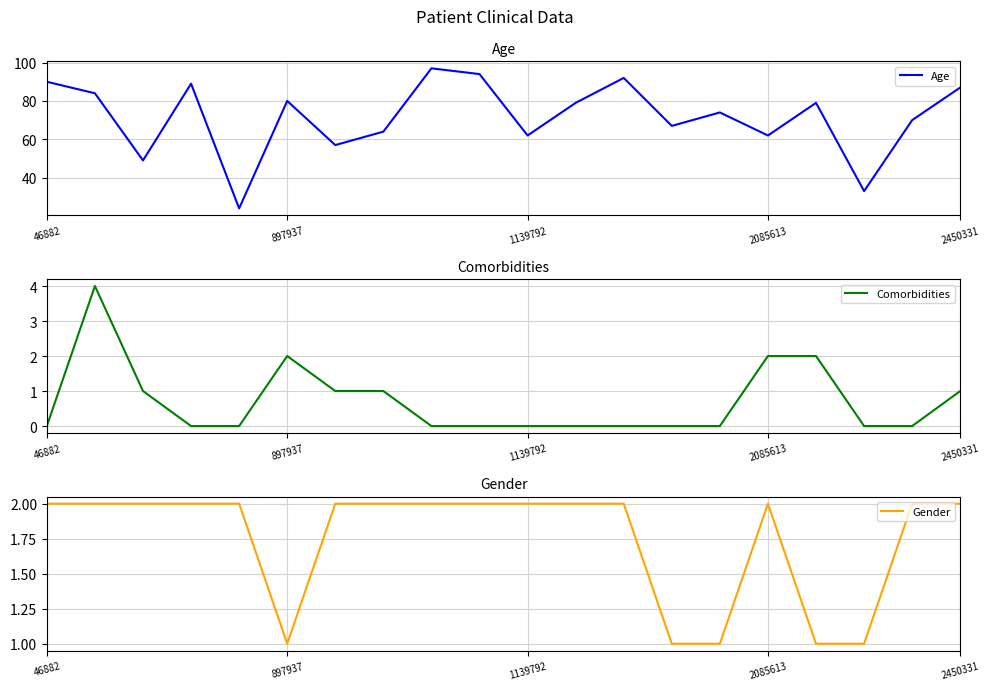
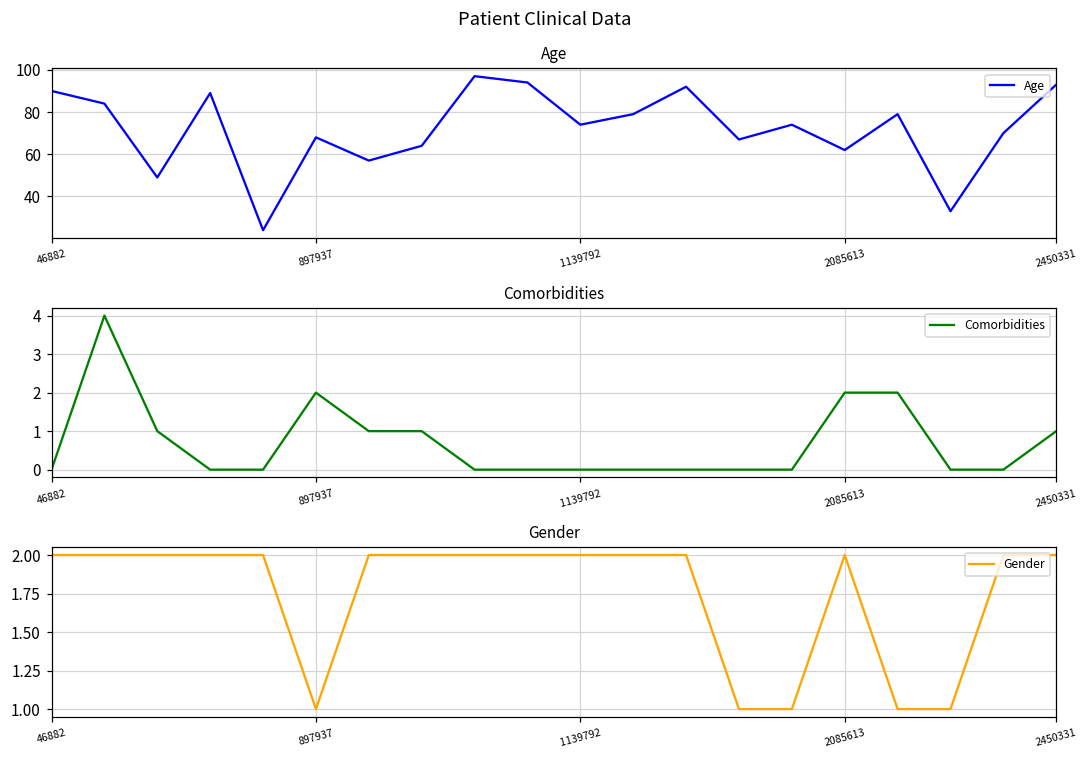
  {
    "Age": {
      "46882": 90,
-     "897937": 80,
-     "1139792": 62,
+     "897937": 68,
+     "1139792": 74,
      "2085613": 62,
-     "2450331": 87
+     "2450331": 93
    },
    "Comorbidities": {
      "46882": 0.0,
      "897937": 2.0,
      "1139792": 0.0,
      "2085613": 2.0,
      "2450331": 1.0
    },
    "Gender": {
      "46882": 2.00,
      "897937": 1.00,
      "1139792": 2.00,
      "2085613": 2.00,
      "2450331": 2.00
    }
  }
